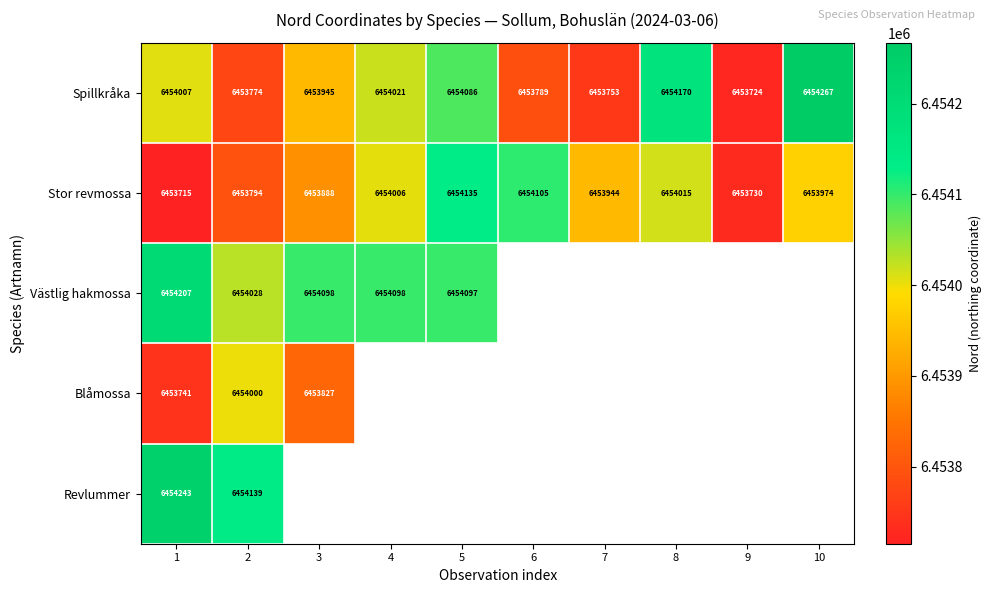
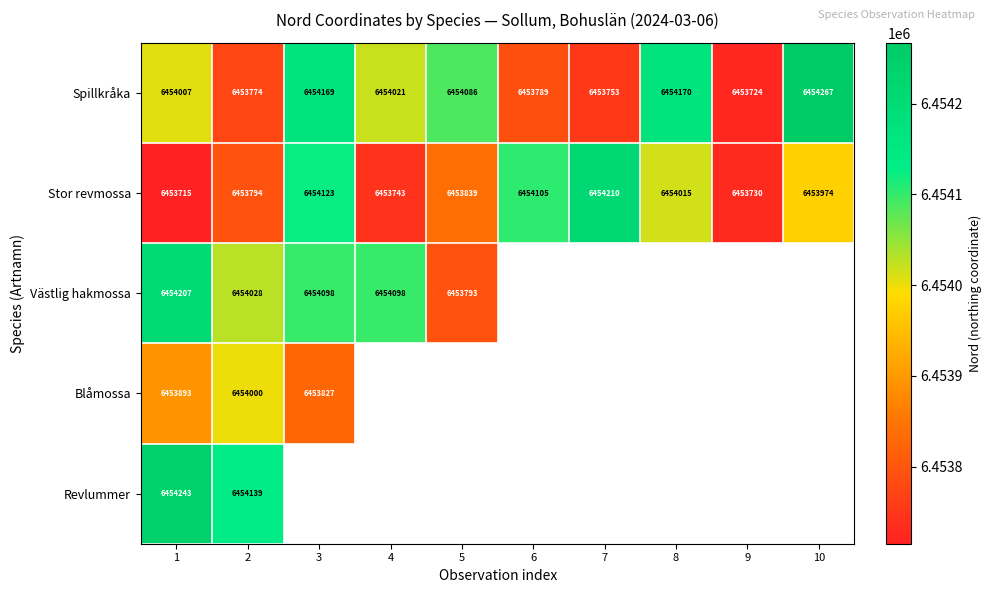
  {
    "Spillkråka": {
      "1": 6454007,
      "2": 6453774,
-     "3": 6453945,
+     "3": 6454169,
      "4": 6454021,
      "5": 6454086,
      "6": 6453789,
      "7": 6453753,
      "8": 6454170,
      "9": 6453724,
      "10": 6454267
    },
    "Stor revmossa": {
      "1": 6453715,
      "2": 6453794,
-     "3": 6453888,
-     "4": 6454006,
-     "5": 6454135,
+     "3": 6454123,
+     "4": 6453743,
+     "5": 6453839,
      "6": 6454105,
-     "7": 6453944,
+     "7": 6454210,
      "8": 6454015,
      "9": 6453730,
      "10": 6453974
    },
    "Västlig hakmossa": {
      "1": 6454207,
      "2": 6454028,
      "3": 6454098,
      "4": 6454098,
-     "5": 6454097
+     "5": 6453793
    },
    "Blåmossa": {
-     "1": 6453741,
+     "1": 6453893,
      "2": 6454000,
      "3": 6453827
    },
    "Revlummer": {
      "1": 6454243,
      "2": 6454139
    }
  }
